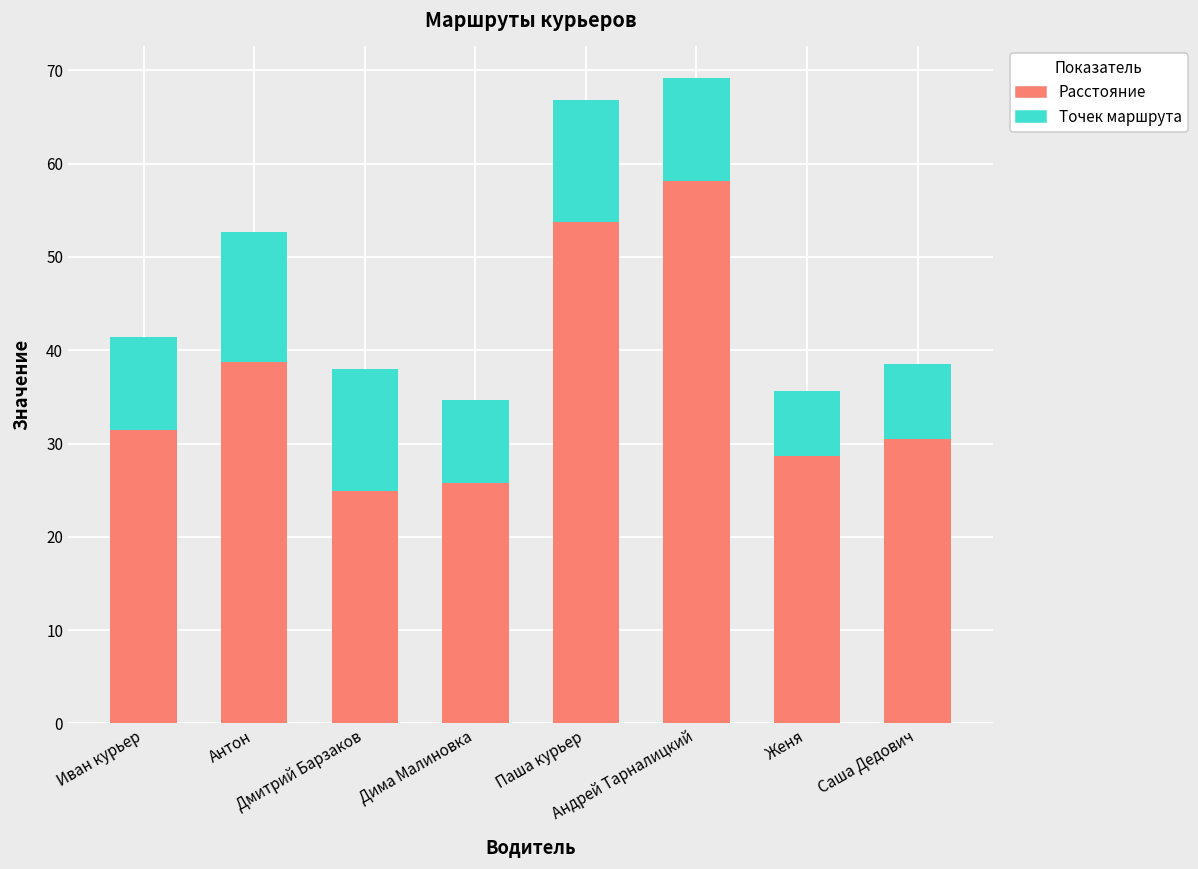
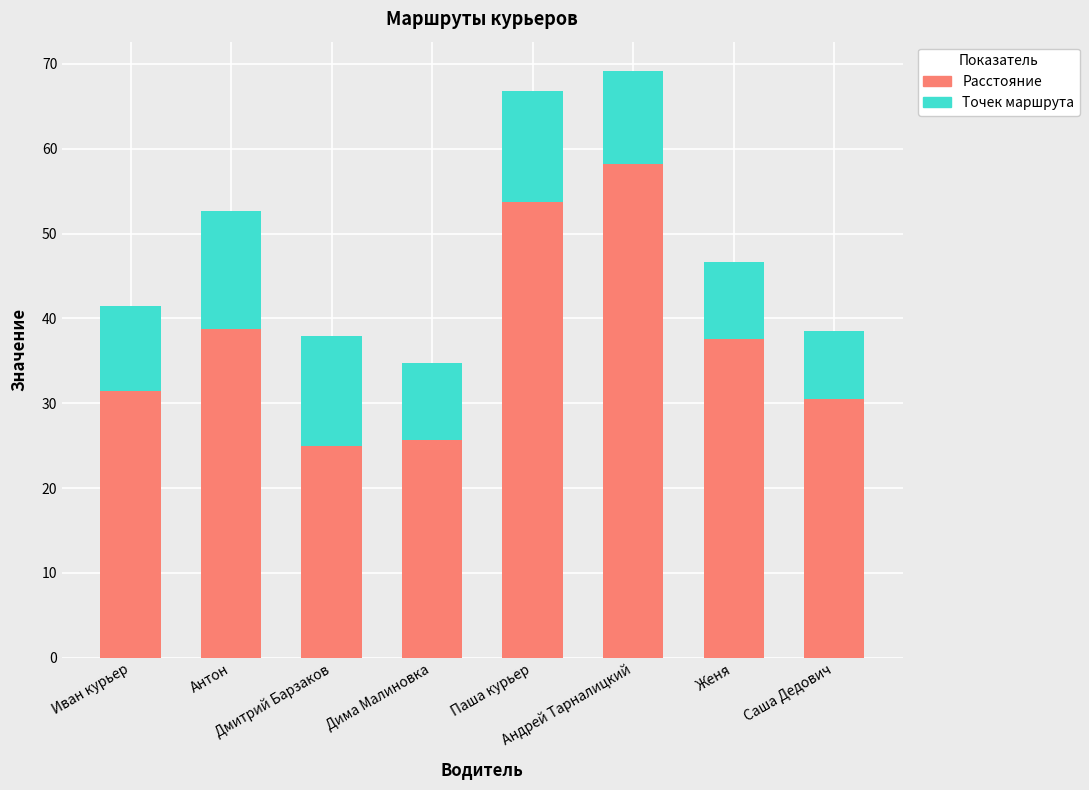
  {
    "Расстояние": {
      "Иван курьер": 31,
      "Антон": 39,
      "Дмитрий Барзаков": 25,
      "Дима Малиновка": 26,
      "Паша курьер": 54,
      "Андрей Тарналицкий": 58,
-     "Женя": 29,
+     "Женя": 38,
      "Саша Дедович": 31
    },
    "Точек маршрута": {
      "Иван курьер": 10,
      "Антон": 14,
      "Дмитрий Барзаков": 13,
      "Дима Малиновка": 9,
      "Паша курьер": 13,
      "Андрей Тарналицкий": 11,
-     "Женя": 7,
+     "Женя": 9,
      "Саша Дедович": 8
    }
  }
